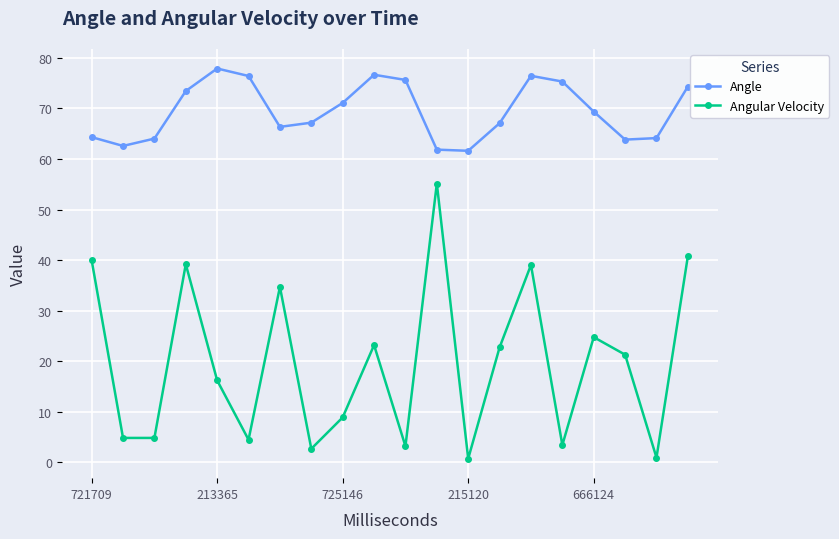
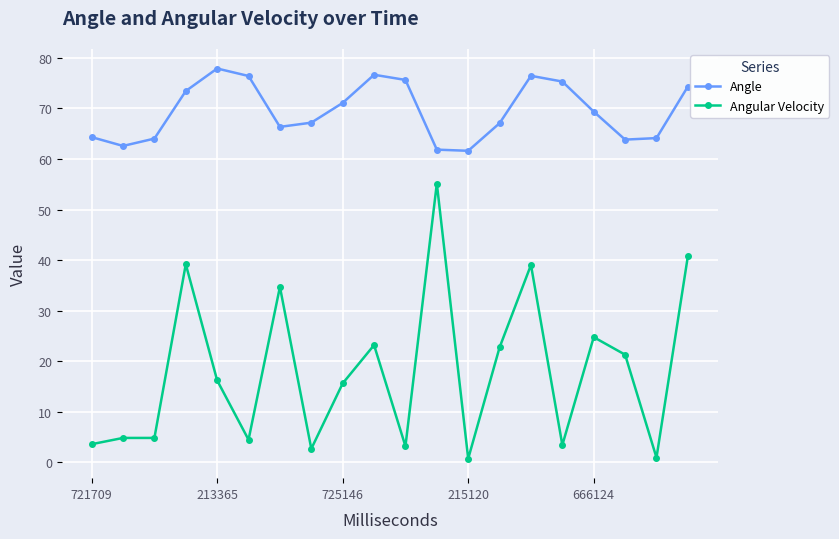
  {
    "Angle": {
      "721709": 64,
      "213365": 78,
      "725146": 71,
      "215120": 62,
      "666124": 69
    },
    "Angular Velocity": {
-     "721709": 40,
+     "721709": 4,
      "213365": 16,
-     "725146": 9,
+     "725146": 16,
      "215120": 1,
      "666124": 25
    }
  }
